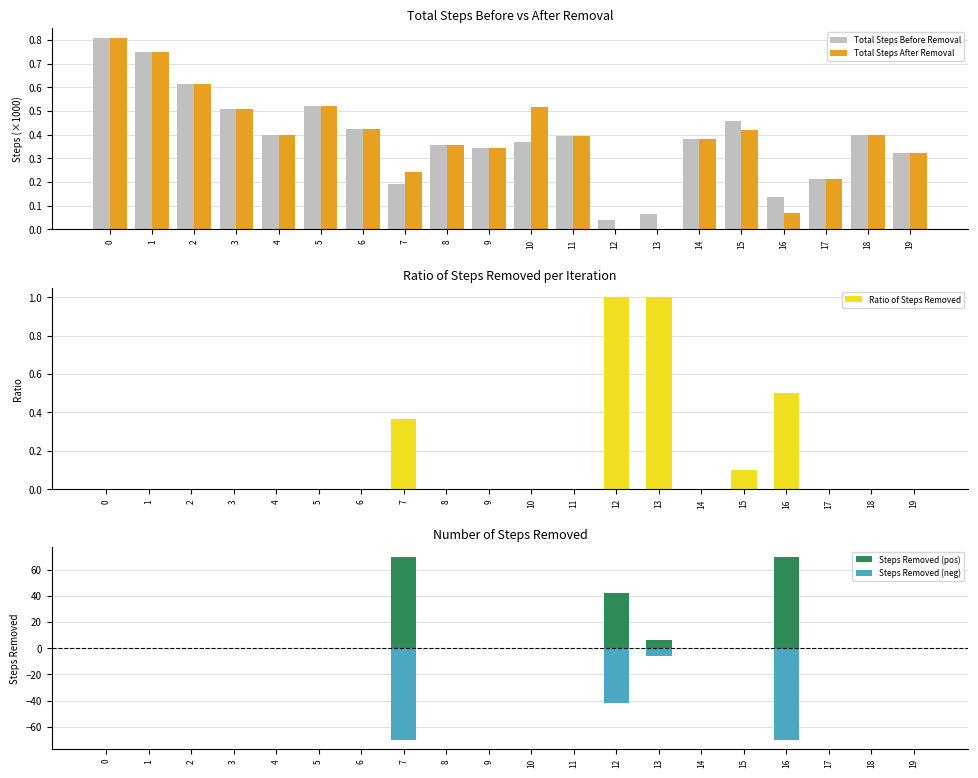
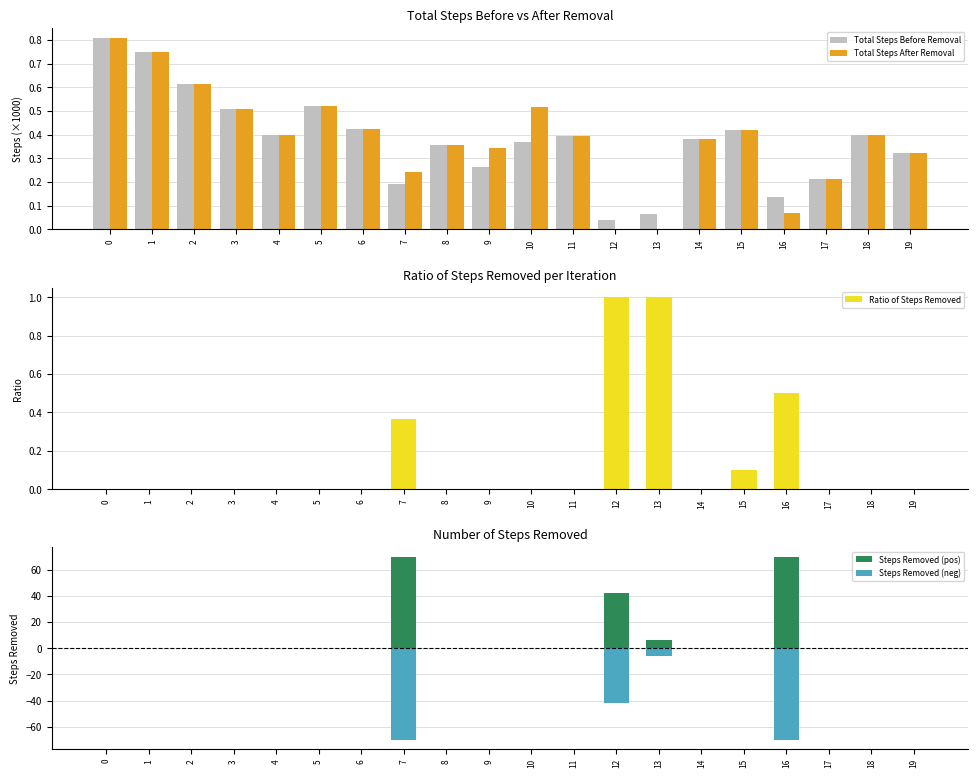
  {
    "Total Steps Before vs After Removal": {
      "Total Steps Before Removal": {
        "0": 0.81,
        "1": 0.75,
        "2": 0.62,
        "3": 0.51,
        "4": 0.40,
        "5": 0.52,
        "6": 0.43,
        "7": 0.19,
        "8": 0.36,
-       "9": 0.35,
+       "9": 0.26,
        "10": 0.37,
        "11": 0.39,
        "12": 0.04,
        "13": 0.07,
        "14": 0.38,
-       "15": 0.46,
+       "15": 0.42,
        "16": 0.14,
        "17": 0.22,
        "18": 0.40,
        "19": 0.32
      },
      "Total Steps After Removal": {
        "0": 0.81,
        "1": 0.75,
        "2": 0.62,
        "3": 0.51,
        "4": 0.40,
        "5": 0.52,
        "6": 0.43,
        "7": 0.24,
        "8": 0.36,
        "9": 0.35,
        "10": 0.52,
        "11": 0.39,
        "12": 0.00,
        "13": 0.00,
        "14": 0.38,
        "15": 0.42,
        "16": 0.07,
        "17": 0.22,
        "18": 0.40,
        "19": 0.32
      }
    },
    "Ratio of Steps Removed per Iteration": {
      "0": 0.00,
      "1": 0.00,
      "2": 0.00,
      "3": 0.00,
      "4": 0.00,
      "5": 0.00,
      "6": 0.00,
      "7": 0.37,
      "8": 0.00,
      "9": 0.00,
      "10": 0.00,
      "11": 0.00,
      "12": 1.00,
      "13": 1.00,
      "14": 0.00,
      "15": 0.10,
      "16": 0.50,
      "17": 0.00,
      "18": 0.00,
      "19": 0.00
    },
    "Number of Steps Removed": {
      "Steps Removed (pos)": {
        "0": 0,
        "1": 0,
        "2": 0,
        "3": 0,
        "4": 0,
        "5": 0,
        "6": 0,
        "7": 70,
        "8": 0,
        "9": 0,
        "10": 0,
        "11": 0,
        "12": 42,
        "13": 6,
        "14": 0,
        "15": 0,
        "16": 70,
        "17": 0,
        "18": 0,
        "19": 0
      },
      "Steps Removed (neg)": {
        "0": 0,
        "1": 0,
        "2": 0,
        "3": 0,
        "4": 0,
        "5": 0,
        "6": 0,
        "7": -70,
        "8": 0,
        "9": 0,
        "10": 0,
        "11": 0,
        "12": -42,
        "13": -6,
        "14": 0,
        "15": 0,
        "16": -70,
        "17": 0,
        "18": 0,
        "19": 0
      }
    }
  }
